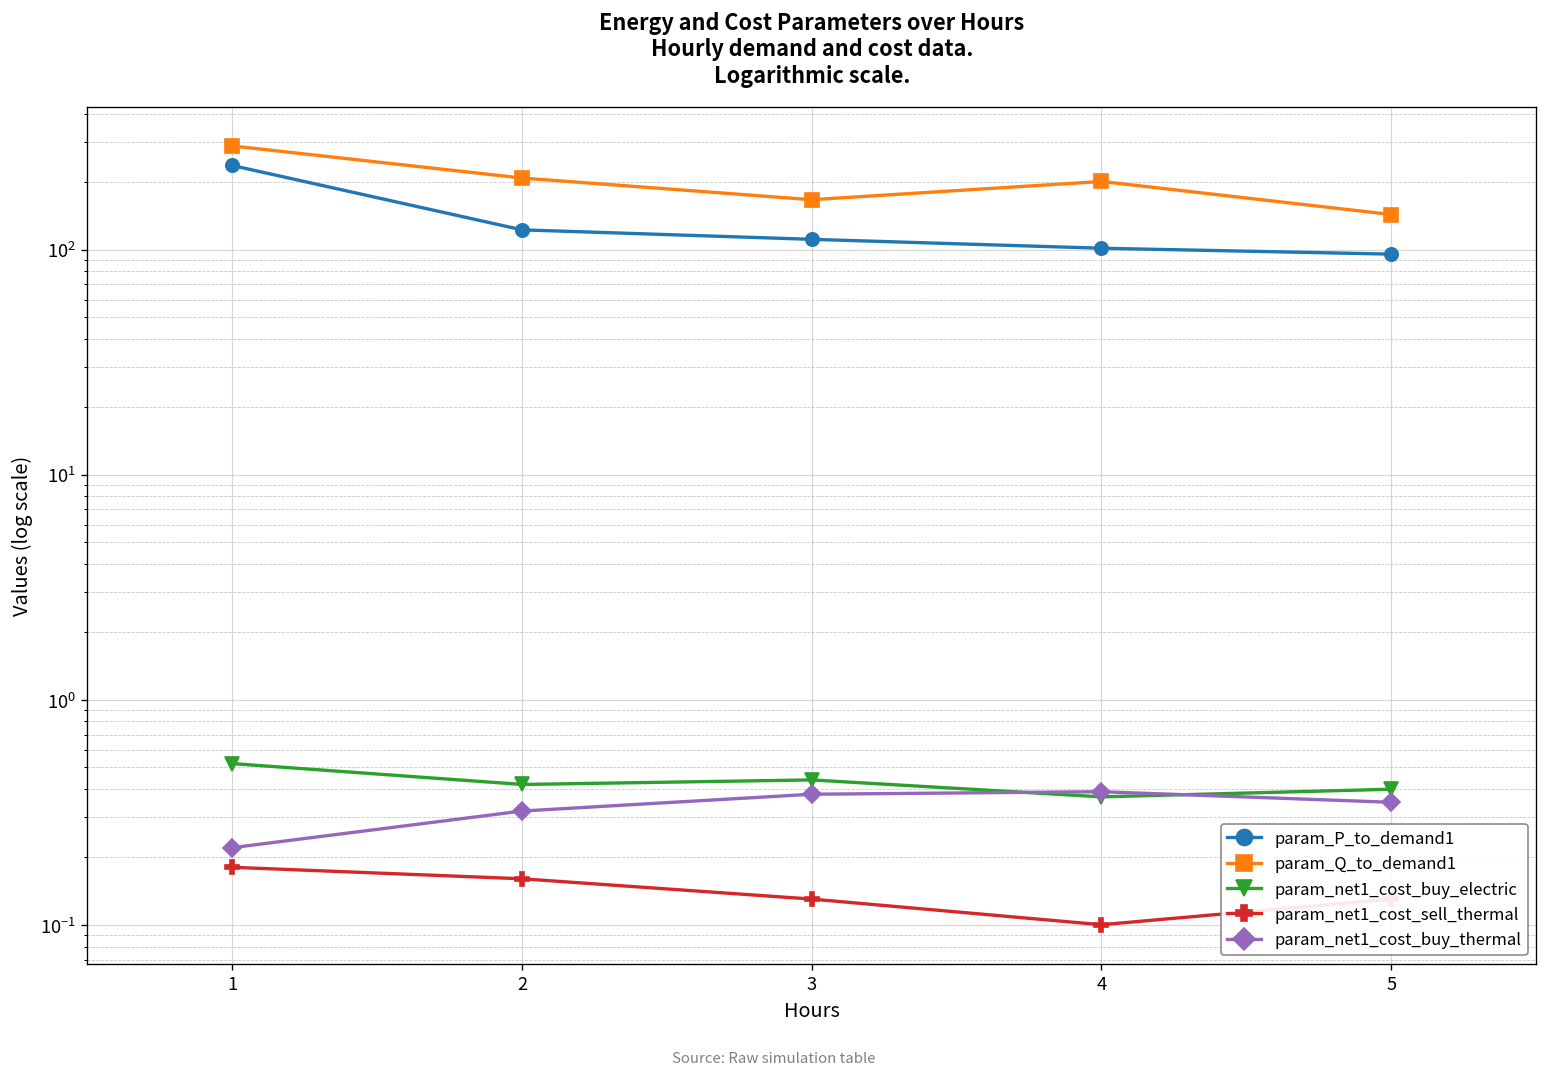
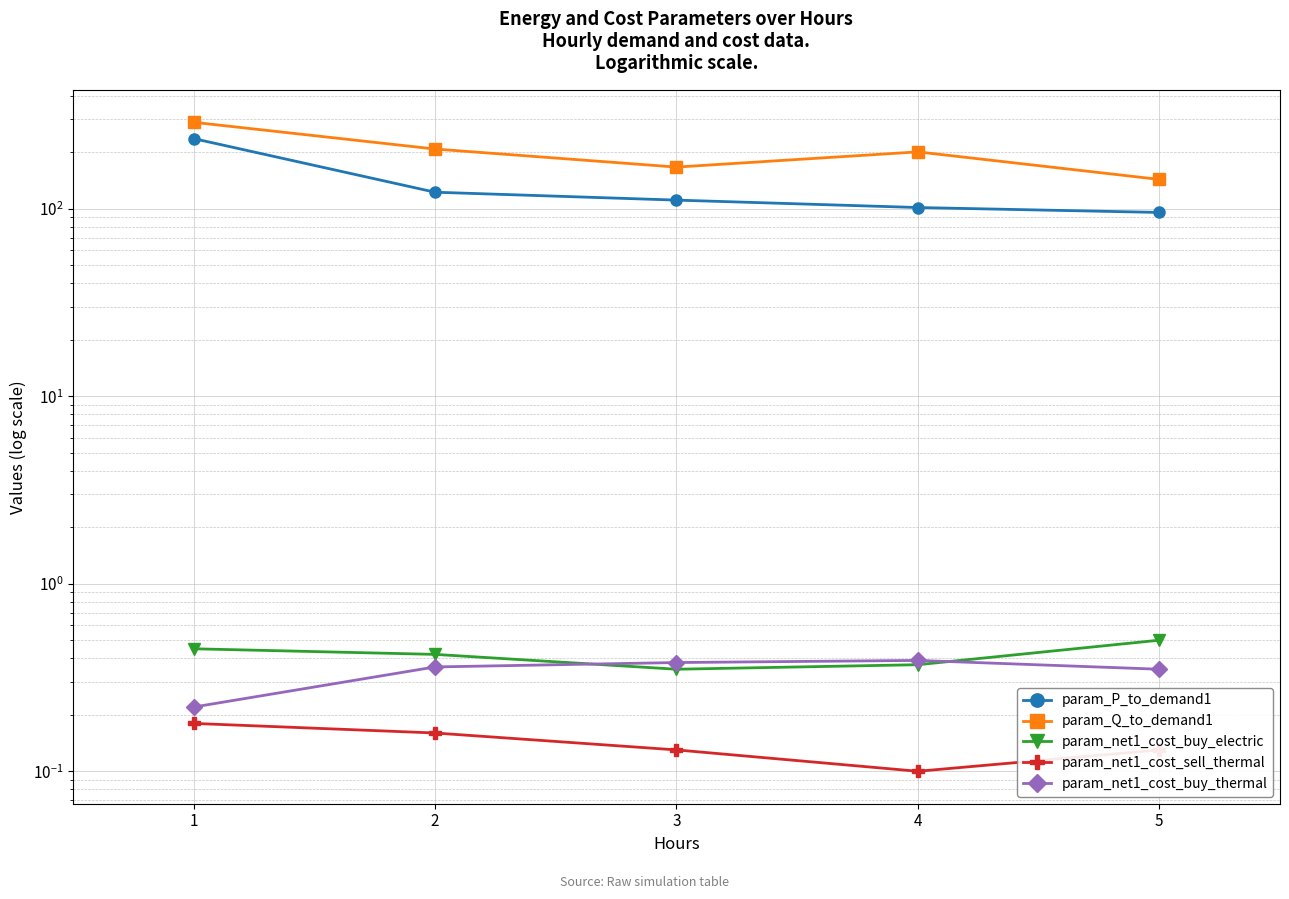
  {
    "param_P_to_demand1": {
      "1": 240,
      "2": 120,
      "3": 110,
      "4": 100,
      "5": 100
    },
    "param_Q_to_demand1": {
      "1": 290,
      "2": 210,
      "3": 170,
      "4": 200,
      "5": 140
    },
    "param_net1_cost_buy_electric": {
-     "1": 0.52,
+     "1": 0.45,
      "2": 0.42,
-     "3": 0.44,
+     "3": 0.35,
      "4": 0.37,
-     "5": 0.4
+     "5": 0.5
    },
    "param_net1_cost_sell_thermal": {
      "1": 0.18,
      "2": 0.16,
      "3": 0.13,
      "4": 0.10
    },
    "param_net1_cost_buy_thermal": {
      "1": 0.22,
-     "2": 0.32,
+     "2": 0.36,
      "3": 0.38,
      "4": 0.39,
      "5": 0.35
    }
  }
